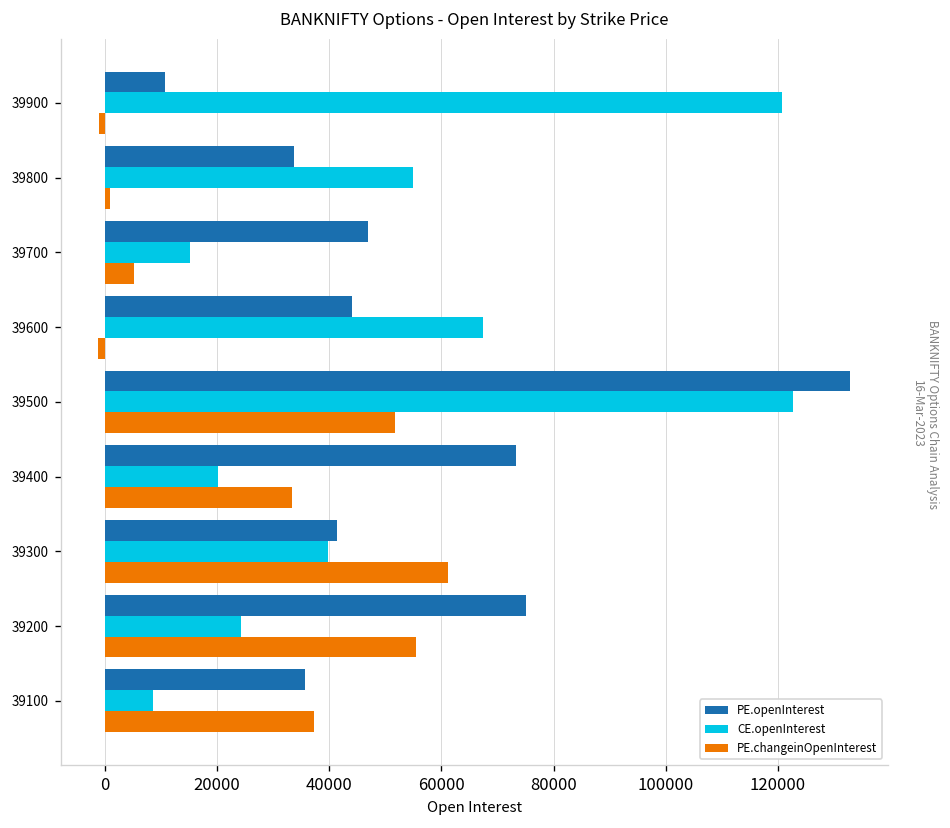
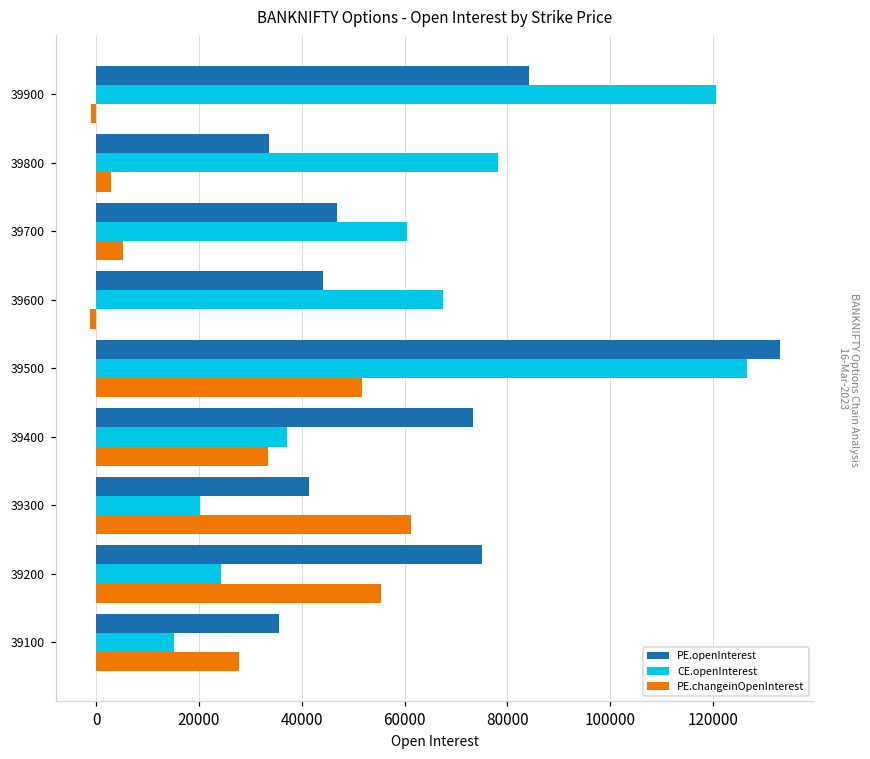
  {
    "PE.openInterest": {
-     "39900": 11000,
+     "39900": 84000,
      "39800": 34000,
      "39700": 47000,
      "39600": 44000,
      "39500": 133000,
      "39400": 73000,
      "39300": 41000,
      "39200": 75000,
      "39100": 36000
    },
    "CE.openInterest": {
      "39900": 121000,
-     "39800": 55000,
-     "39700": 15000,
+     "39800": 78000,
+     "39700": 60000,
      "39600": 67000,
-     "39500": 123000,
-     "39400": 20000,
-     "39300": 40000,
+     "39500": 127000,
+     "39400": 37000,
+     "39300": 20000,
      "39200": 24000,
-     "39100": 9000
+     "39100": 15000
    },
    "PE.changeinOpenInterest": {
      "39900": -1000,
-     "39800": 1000,
+     "39800": 3000,
      "39700": 5000,
      "39600": -1000,
      "39500": 52000,
      "39400": 33000,
      "39300": 61000,
      "39200": 56000,
-     "39100": 37000
+     "39100": 28000
    }
  }
